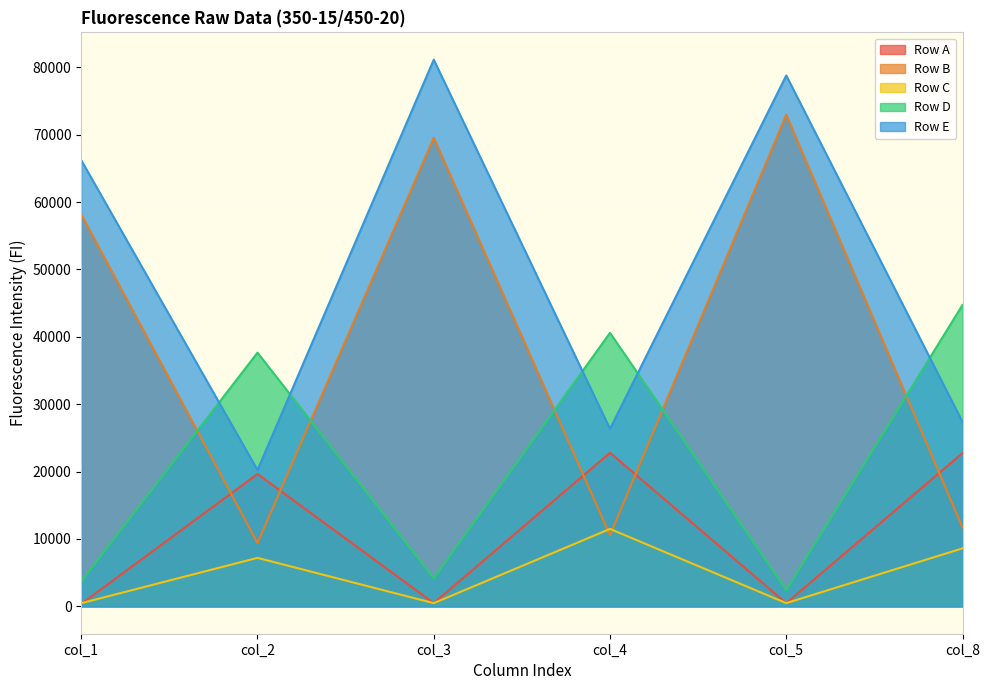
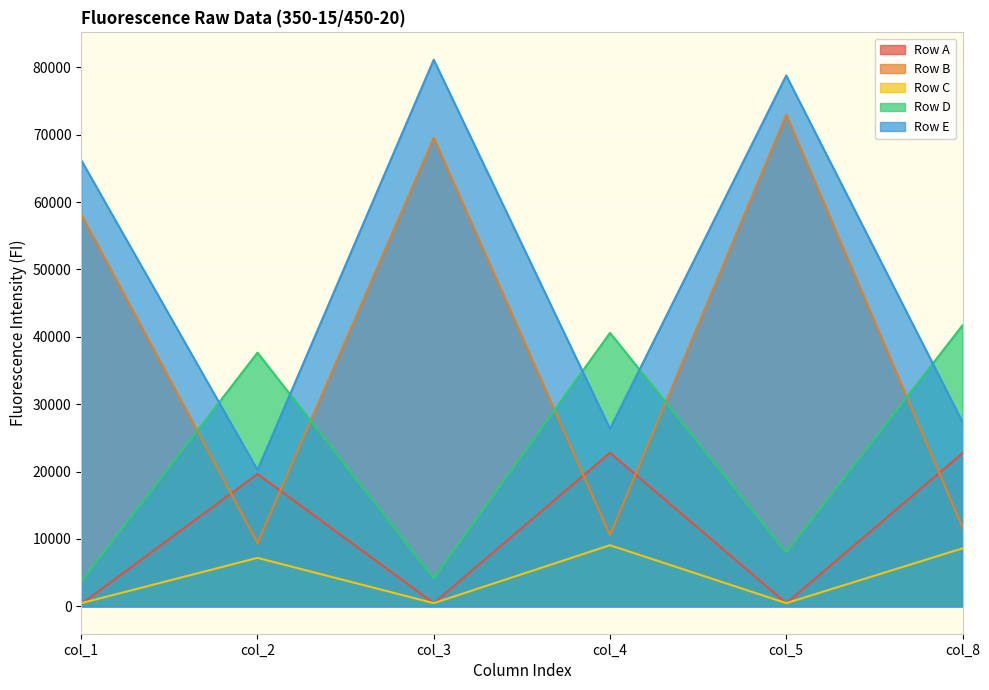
  {
    "Row C": {
      "col_2": 7000,
-     "col_4": 11000,
+     "col_4": 9000,
      "col_8": 9000
    },
    "Row D": {
      "col_1": 4000,
      "col_2": 38000,
      "col_3": 4000,
      "col_4": 41000,
-     "col_5": 2000,
-     "col_8": 45000
+     "col_5": 8000,
+     "col_8": 42000
    },
    "Row E": {
      "col_1": 66000,
      "col_2": 20000,
      "col_3": 81000,
      "col_4": 26000,
      "col_5": 79000,
      "col_8": 27000
    }
  }
